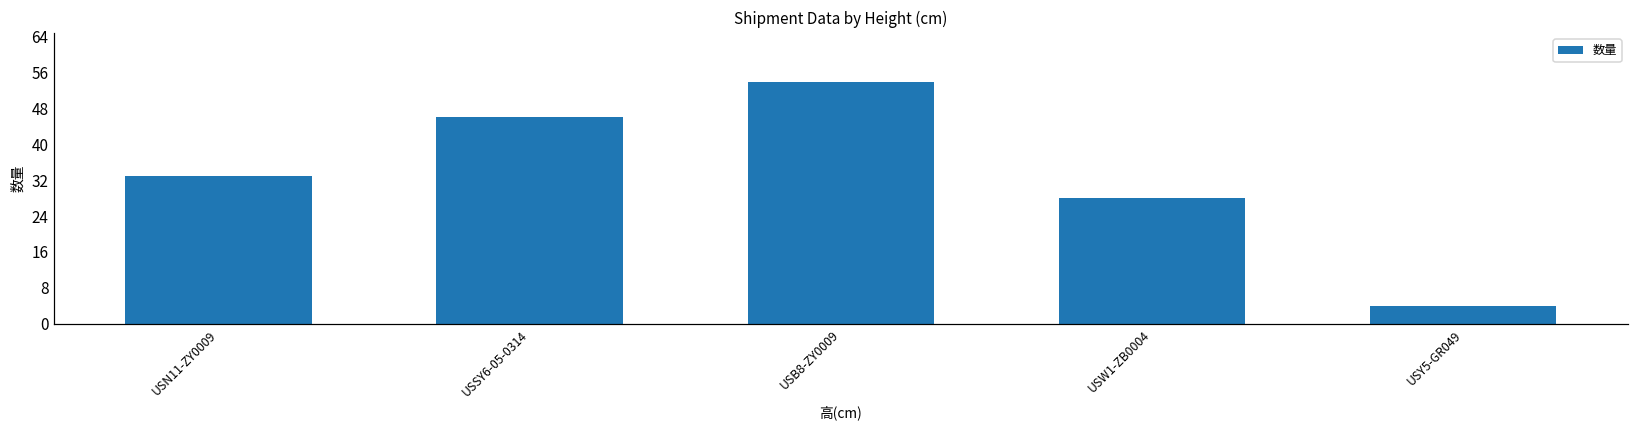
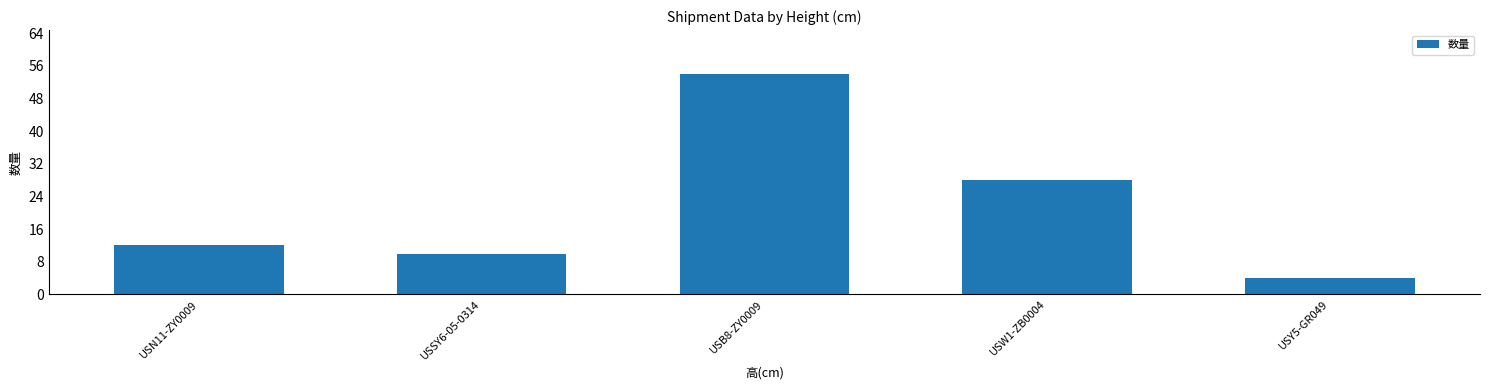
  {
-   "USN11-ZY0009": 33,
-   "USSY6-05-0314": 46,
+   "USN11-ZY0009": 12,
+   "USSY6-05-0314": 10,
    "USB8-ZY0009": 54,
    "USW1-ZB0004": 28,
    "USY5-GR049": 4
  }
